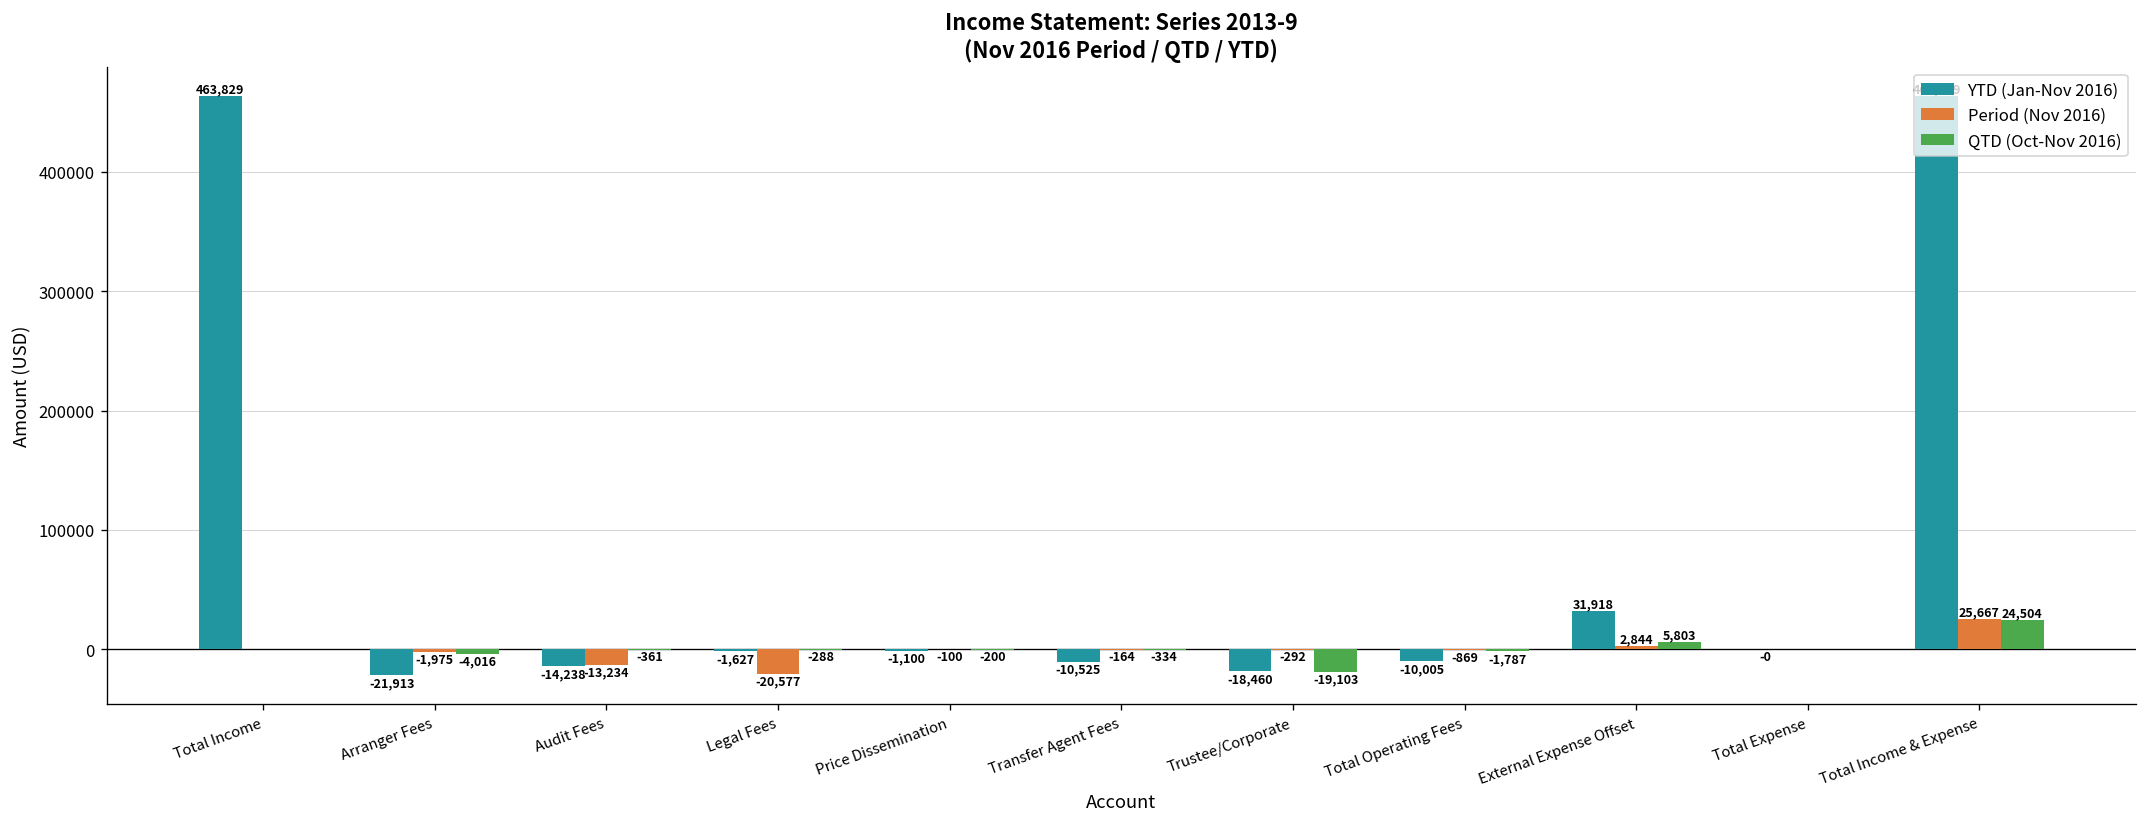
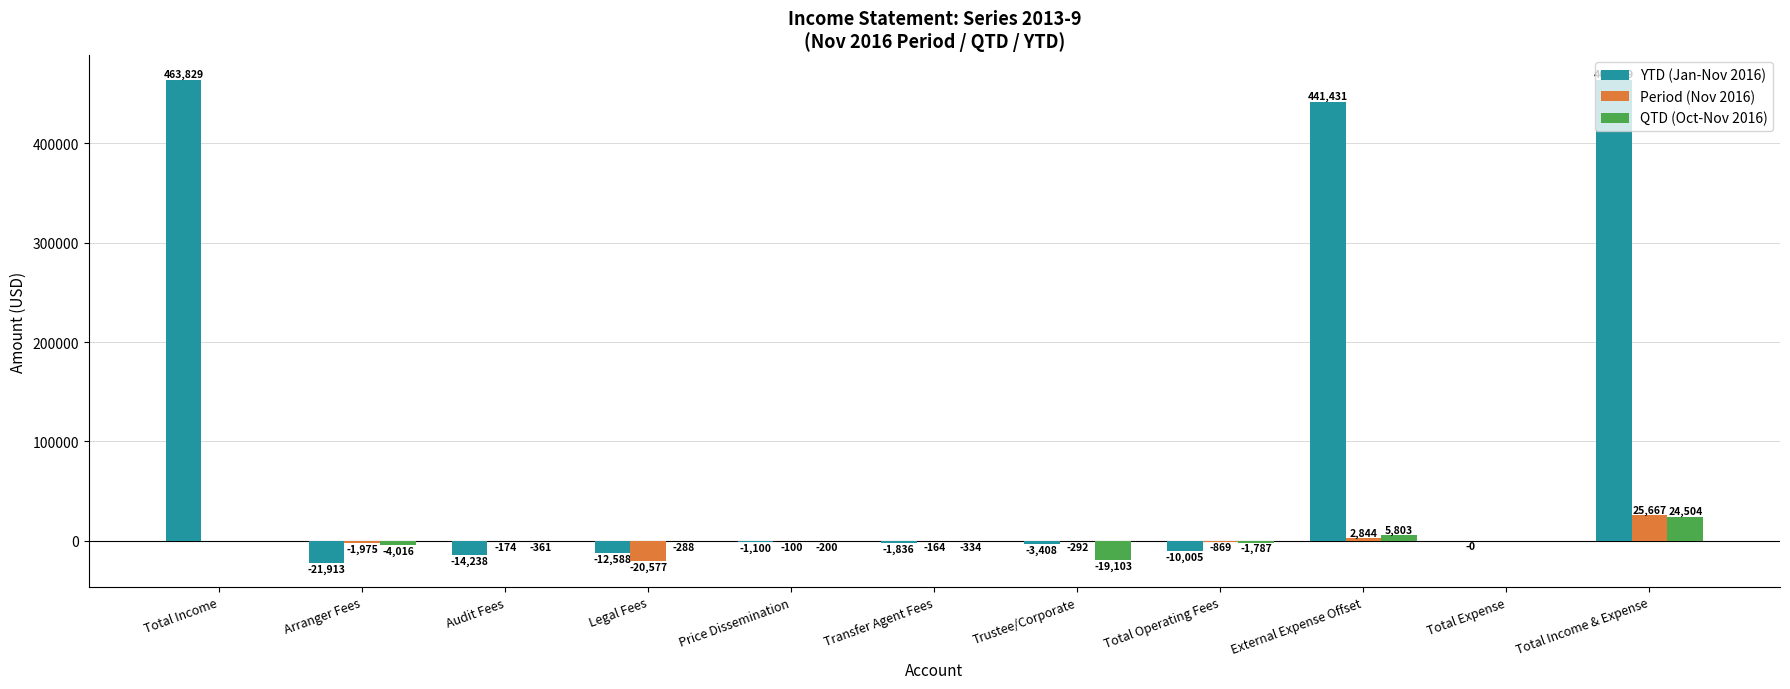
  {
    "YTD (Jan-Nov 2016)": {
      "Total Income": "463,829",
      "Arranger Fees": "-21,913",
      "Audit Fees": "-14,238",
-     "Legal Fees": "-1,627",
+     "Legal Fees": "-12,588",
      "Price Dissemination": "-1,100",
-     "Transfer Agent Fees": "-10,525",
-     "Trustee/Corporate": "-18,460",
+     "Transfer Agent Fees": "-1,836",
+     "Trustee/Corporate": "-3,408",
      "Total Operating Fees": "-10,005",
-     "External Expense Offset": "31,918",
+     "External Expense Offset": "441,431",
      "Total Expense": "-0"
    },
    "Period (Nov 2016)": {
      "Arranger Fees": "-1,975",
-     "Audit Fees": "-13,234",
+     "Audit Fees": "-174",
      "Legal Fees": "-20,577",
      "Price Dissemination": "-100",
      "Transfer Agent Fees": "-164",
      "Trustee/Corporate": "-292",
      "Total Operating Fees": "-869",
      "External Expense Offset": "2,844",
      "Total Income & Expense": "25,667"
    },
    "QTD (Oct-Nov 2016)": {
      "Arranger Fees": "-4,016",
      "Audit Fees": "-361",
      "Legal Fees": "-288",
      "Price Dissemination": "-200",
      "Transfer Agent Fees": "-334",
      "Trustee/Corporate": "-19,103",
      "Total Operating Fees": "-1,787",
      "External Expense Offset": "5,803",
      "Total Income & Expense": "24,504"
    }
  }
